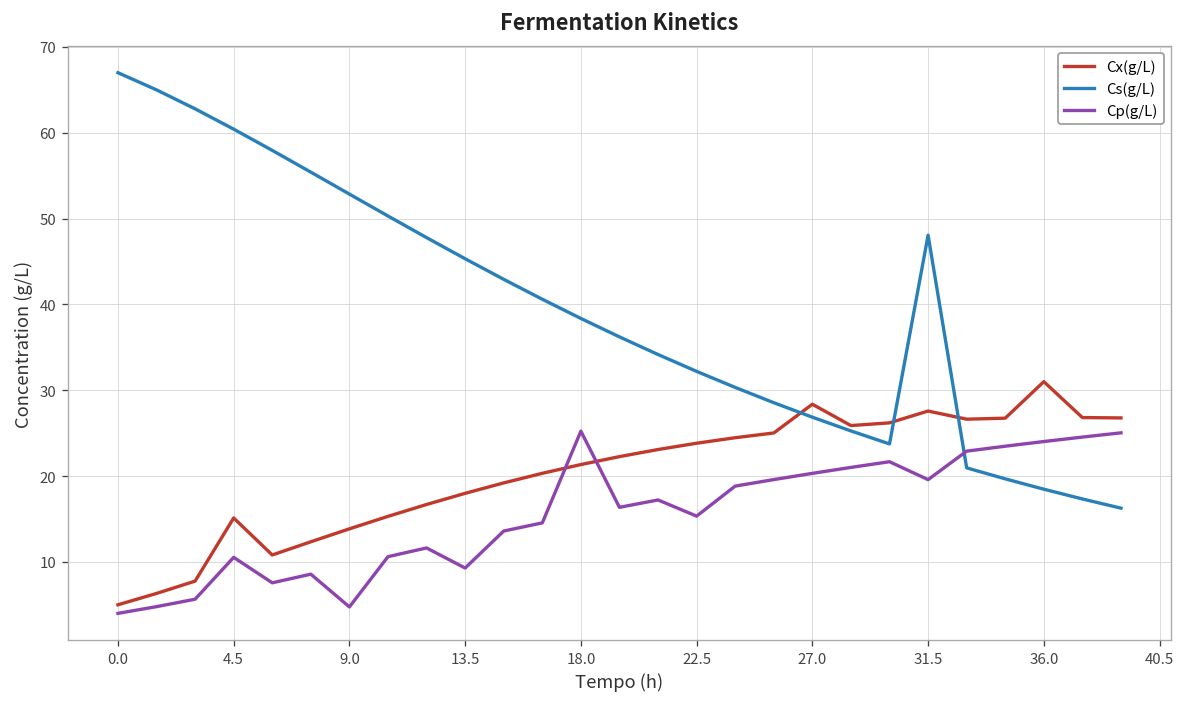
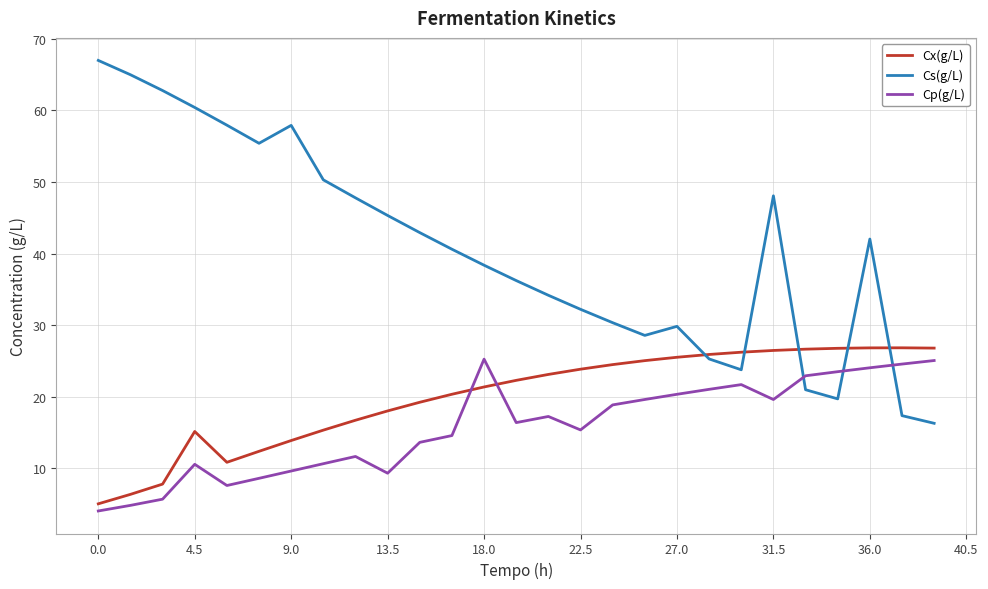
  {
    "Cx(g/L)": {
      "0.0": 5,
      "4.5": 15,
      "9.0": 14,
      "13.5": 18,
      "18.0": 21,
      "22.5": 24,
-     "27.0": 28,
-     "31.5": 28,
-     "36.0": 31
+     "27.0": 25,
+     "31.5": 26,
+     "36.0": 27
    },
    "Cs(g/L)": {
      "0.0": 67,
      "4.5": 60,
-     "9.0": 53,
+     "9.0": 58,
      "13.5": 45,
      "18.0": 38,
      "22.5": 32,
-     "27.0": 27,
+     "27.0": 30,
      "31.5": 48,
-     "36.0": 18
+     "36.0": 42
    },
    "Cp(g/L)": {
      "0.0": 4,
      "4.5": 11,
-     "9.0": 5,
+     "9.0": 10,
      "13.5": 9,
      "18.0": 25,
      "22.5": 15,
      "27.0": 20,
      "31.5": 20,
      "36.0": 24
    }
  }
